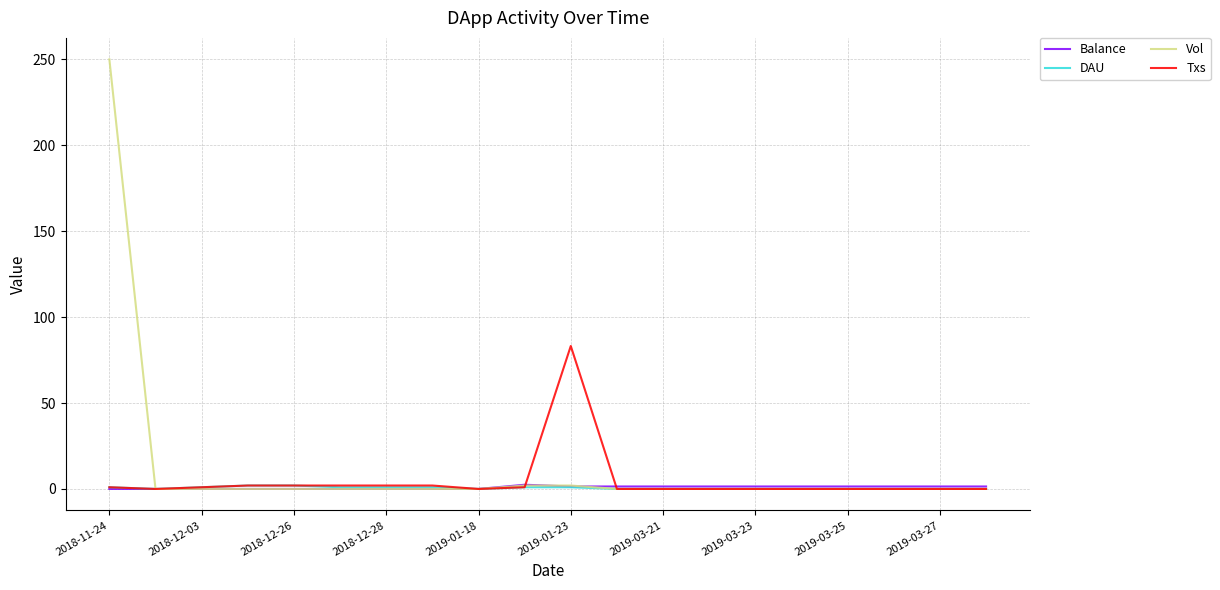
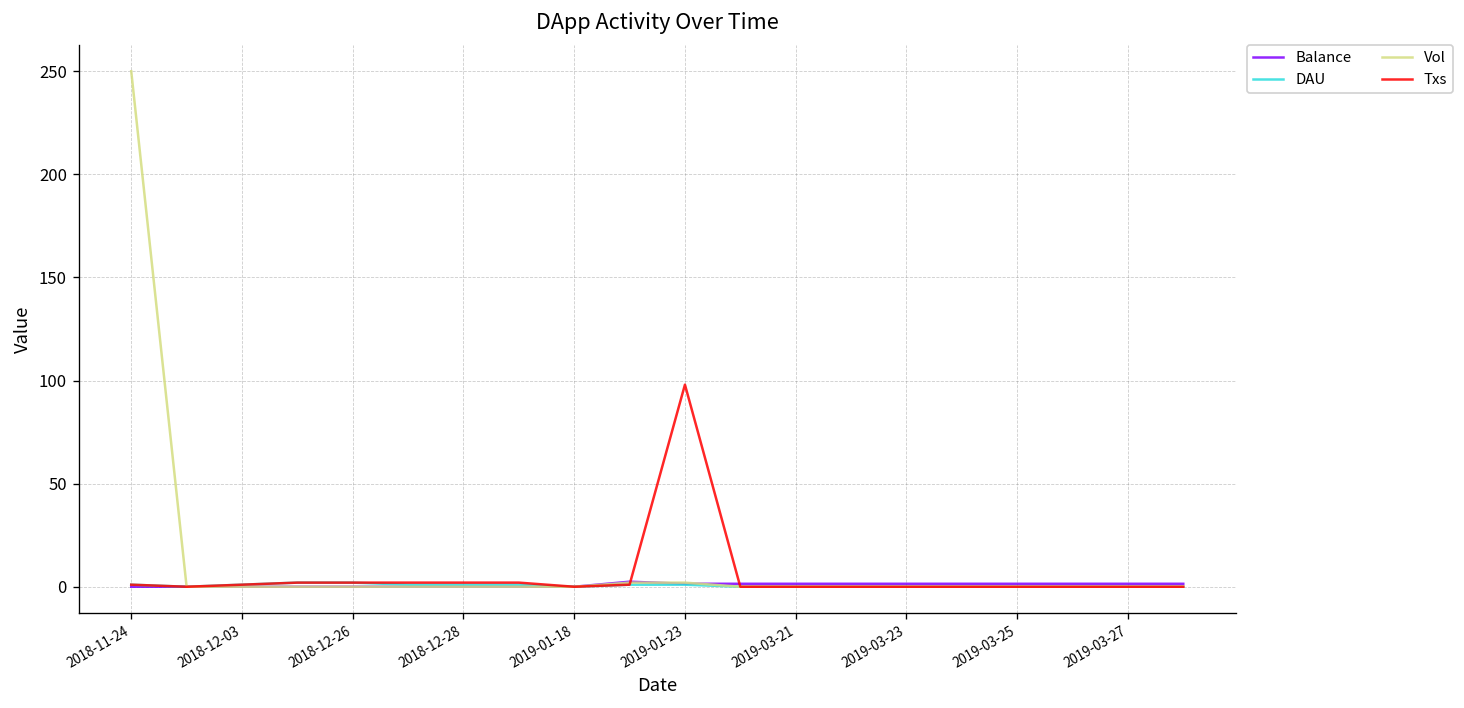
  {
    "Vol": {
      "2018-11-24": 250
    },
    "Txs": {
-     "2019-01-23": 83
+     "2019-01-23": 98
    }
  }
